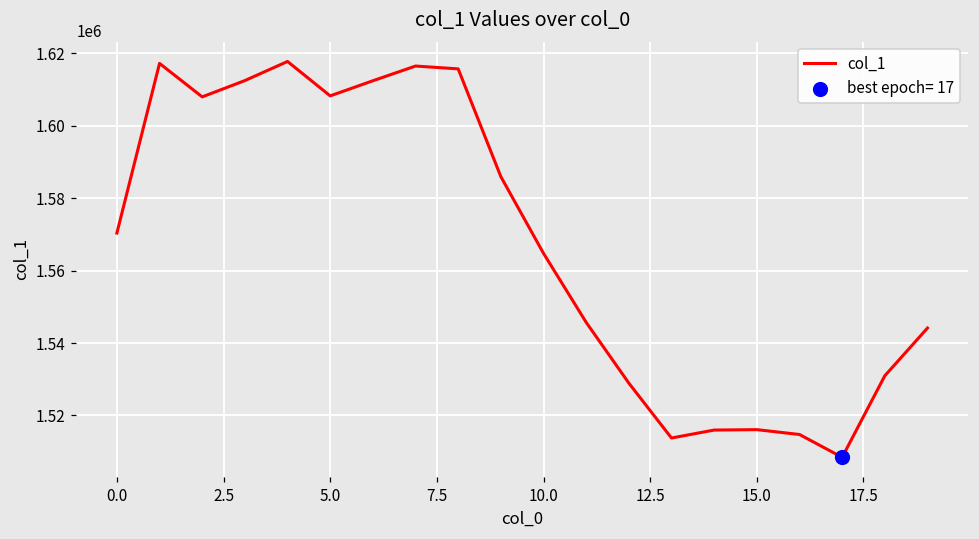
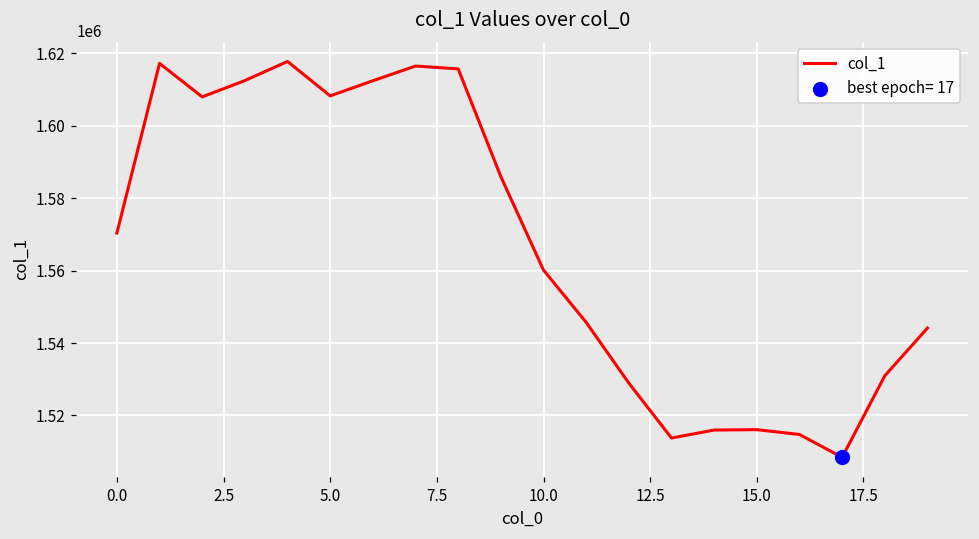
  {
    "col_1": {
      "0.0": 1570000,
      "5.0": 1608000,
-     "10.0": 1565000,
+     "10.0": 1560000,
      "15.0": 1516000
    }
  }
